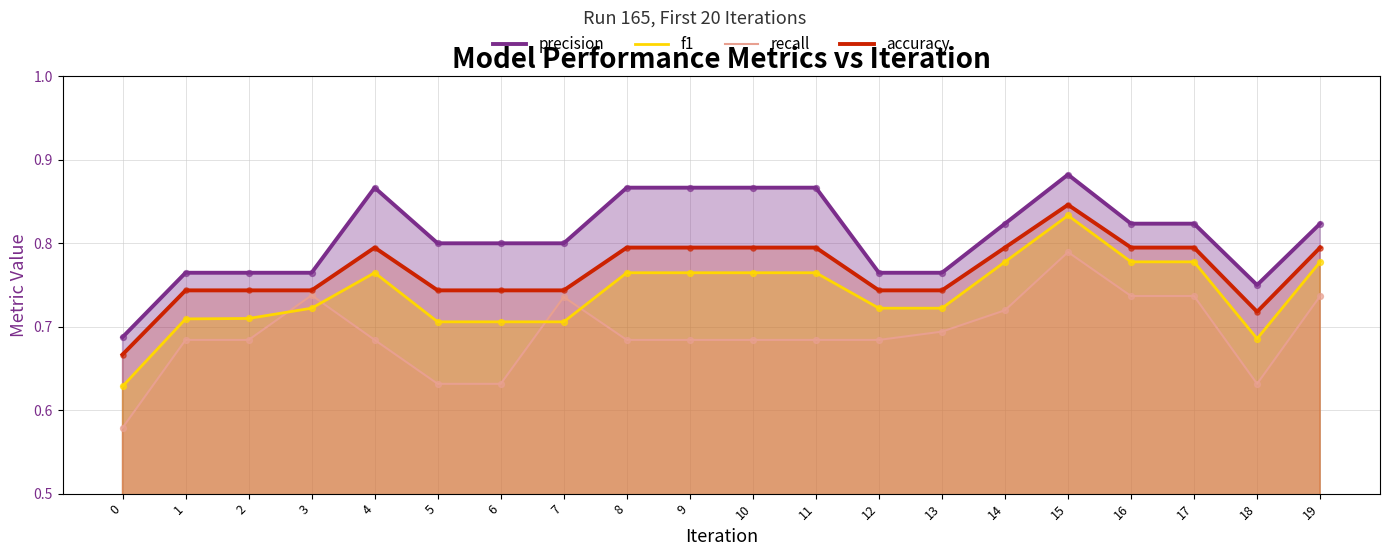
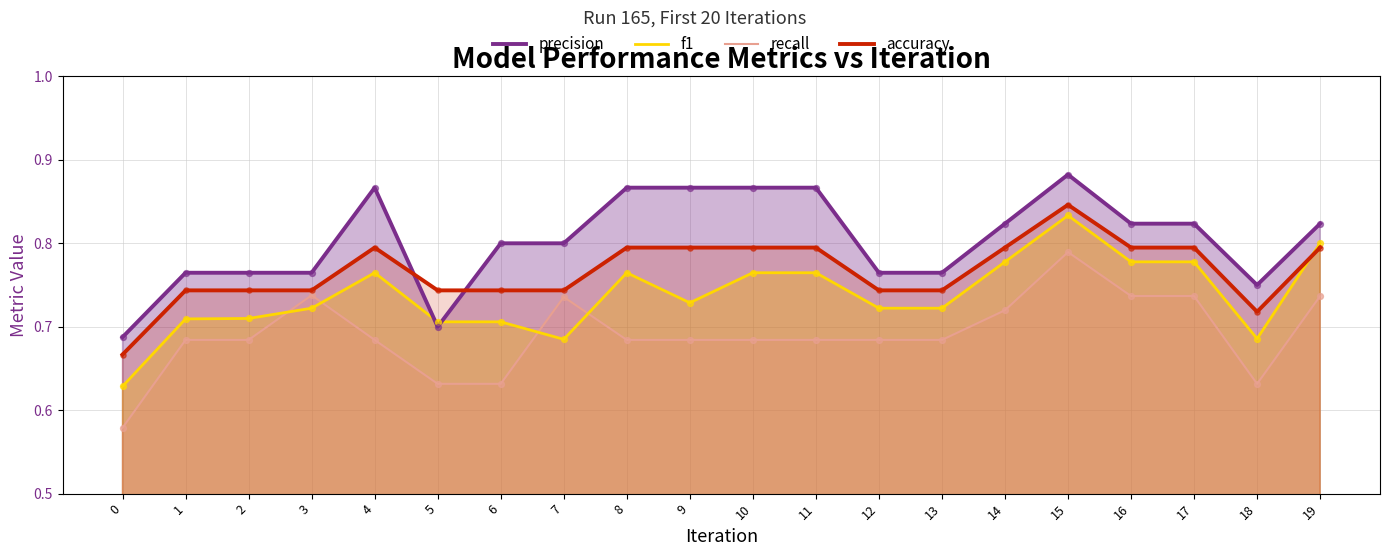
  {
    "precision": {
      "0": 0.69,
      "1": 0.76,
      "2": 0.76,
      "3": 0.76,
      "4": 0.87,
-     "5": 0.8,
+     "5": 0.7,
      "6": 0.8,
      "7": 0.8,
      "8": 0.87,
      "9": 0.87,
      "10": 0.87,
      "11": 0.87,
      "12": 0.76,
      "13": 0.76,
      "14": 0.82,
      "15": 0.88,
      "16": 0.82,
      "17": 0.82,
      "18": 0.75,
      "19": 0.82
    },
    "f1": {
      "0": 0.63,
      "1": 0.71,
      "2": 0.71,
      "3": 0.72,
      "4": 0.76,
      "5": 0.71,
      "6": 0.71,
-     "7": 0.71,
+     "7": 0.68,
      "8": 0.76,
-     "9": 0.76,
+     "9": 0.73,
      "10": 0.76,
      "11": 0.76,
      "12": 0.72,
      "13": 0.72,
      "14": 0.78,
      "15": 0.83,
      "16": 0.78,
      "17": 0.78,
      "18": 0.69,
-     "19": 0.78
+     "19": 0.80
    },
    "recall": {
      "0": 0.58,
      "1": 0.68,
      "2": 0.68,
      "3": 0.74,
      "4": 0.68,
      "5": 0.63,
      "6": 0.63,
      "7": 0.74,
      "8": 0.68,
      "9": 0.68,
      "10": 0.68,
      "11": 0.68,
      "12": 0.68,
-     "13": 0.69,
+     "13": 0.68,
      "14": 0.72,
      "15": 0.79,
      "16": 0.74,
      "17": 0.74,
      "18": 0.63,
      "19": 0.74
    },
    "accuracy": {
      "0": 0.67,
      "1": 0.74,
      "2": 0.74,
      "3": 0.74,
      "4": 0.79,
      "5": 0.74,
      "6": 0.74,
      "7": 0.74,
      "8": 0.79,
      "9": 0.79,
      "10": 0.79,
      "11": 0.79,
      "12": 0.74,
      "13": 0.74,
      "14": 0.79,
      "15": 0.85,
      "16": 0.79,
      "17": 0.79,
      "18": 0.72,
      "19": 0.79
    }
  }
